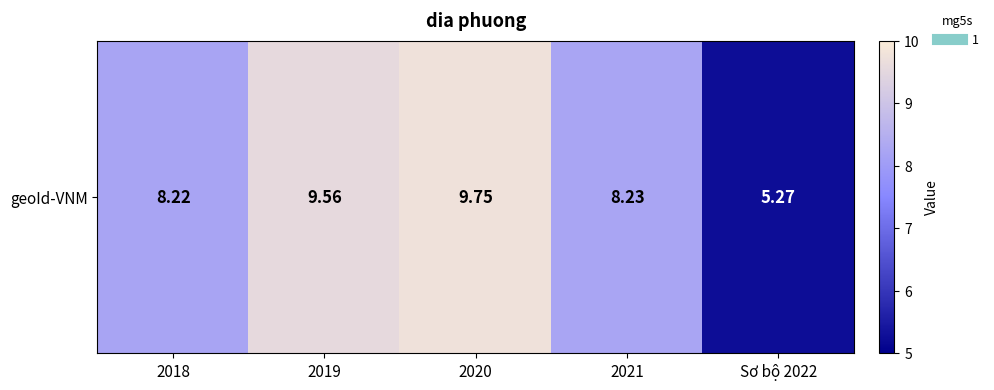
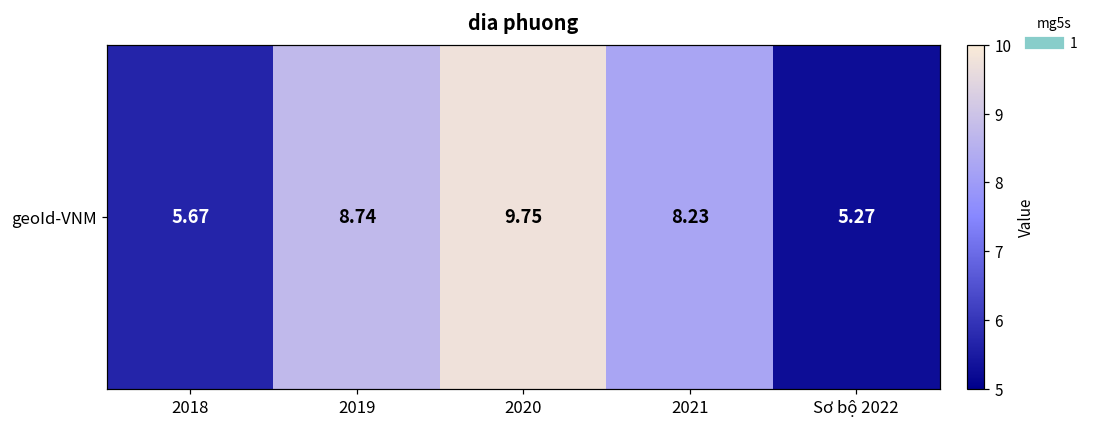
  {
    "geoId-VNM": {
-     "2018": 8.22,
-     "2019": 9.56,
+     "2018": 5.67,
+     "2019": 8.74,
      "2020": 9.75,
      "2021": 8.23,
      "Sơ bộ 2022": 5.27
    }
  }
